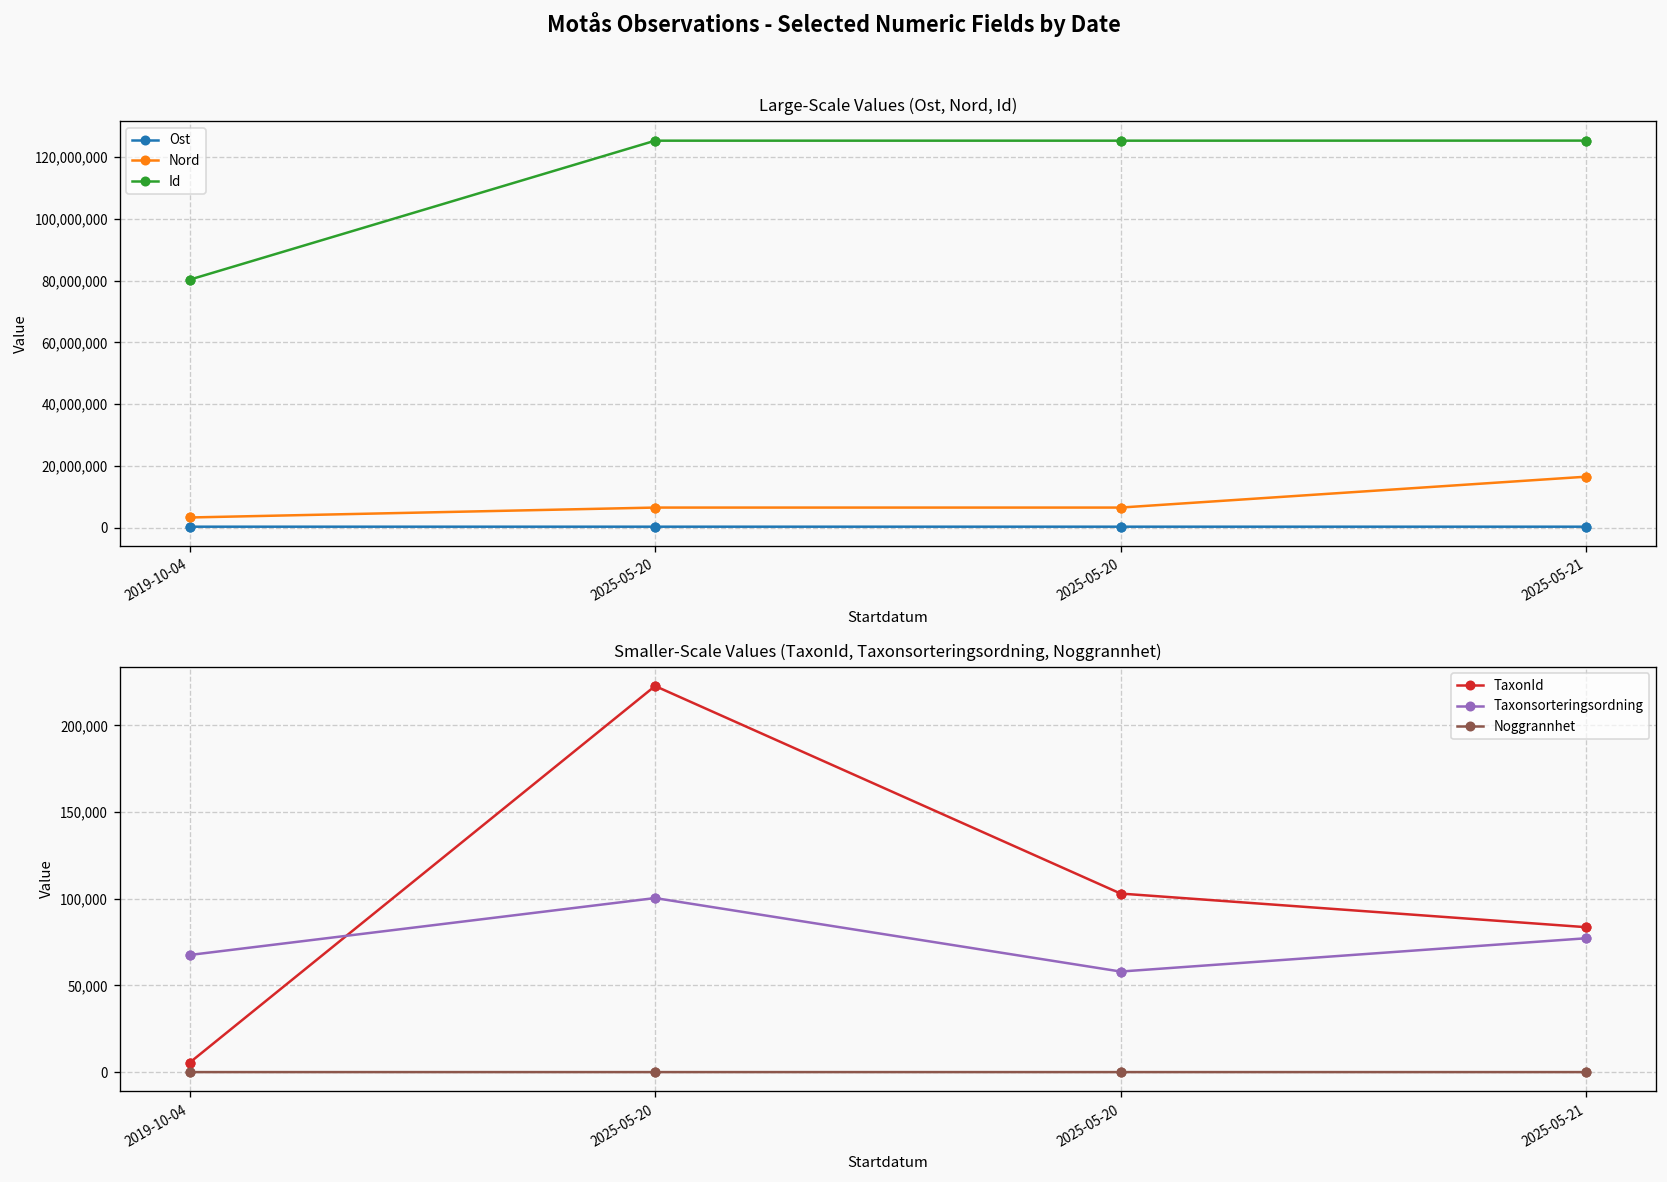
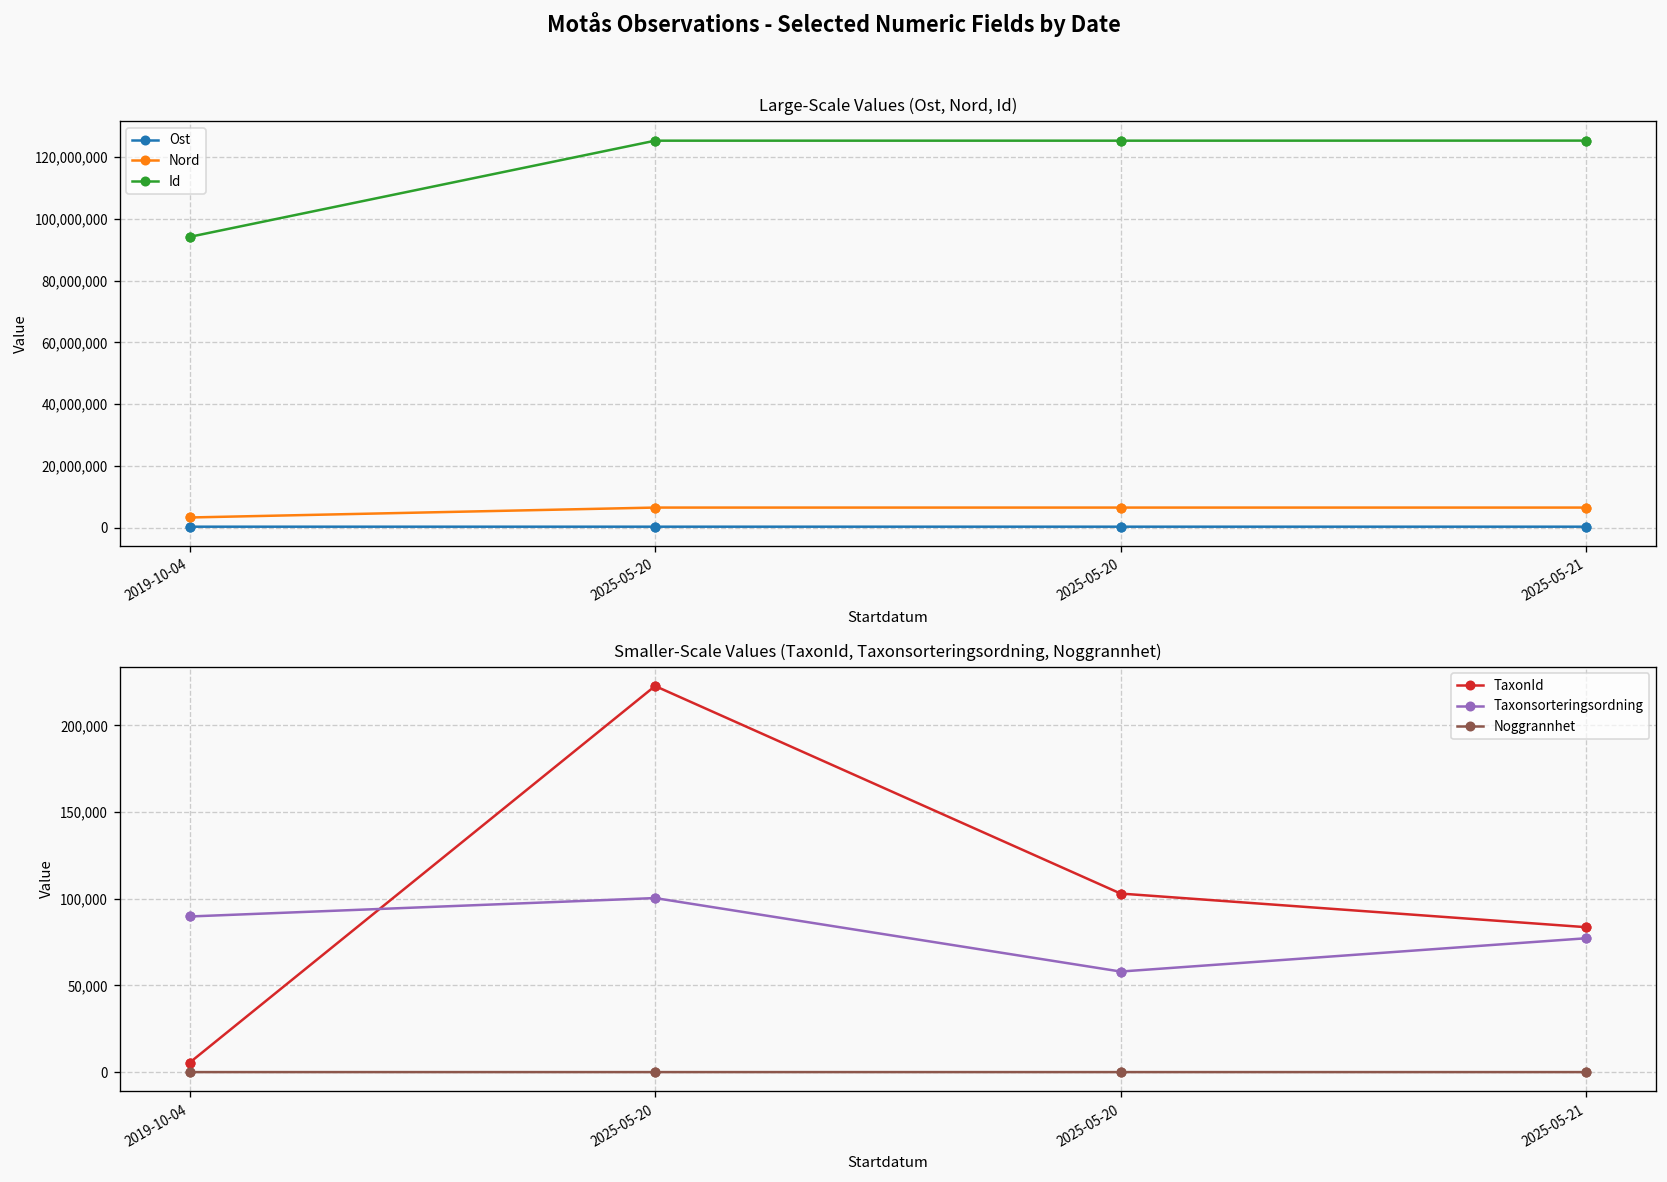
  {
    "Large-Scale Values (Ost, Nord, Id)": {
      "Ost": {
        "2019-10-04": "0",
        "2025-05-21": "0"
      },
      "Nord": {
        "2019-10-04": "3,000,000",
-       "2025-05-21": "17,000,000"
+       "2025-05-21": "7,000,000"
      },
      "Id": {
-       "2019-10-04": "80,000,000",
+       "2019-10-04": "94,000,000",
        "2025-05-21": "125,000,000"
      }
    },
    "Smaller-Scale Values (TaxonId, Taxonsorteringsordning, Noggrannhet)": {
      "TaxonId": {
        "2019-10-04": "5,000",
        "2025-05-21": "84,000"
      },
      "Taxonsorteringsordning": {
-       "2019-10-04": "68,000",
+       "2019-10-04": "90,000",
        "2025-05-21": "77,000"
      },
      "Noggrannhet": {
        "2019-10-04": "0",
        "2025-05-21": "0"
      }
    }
  }
